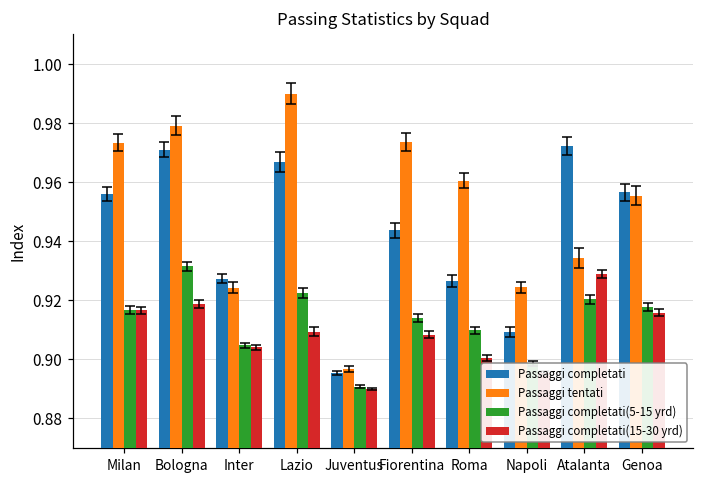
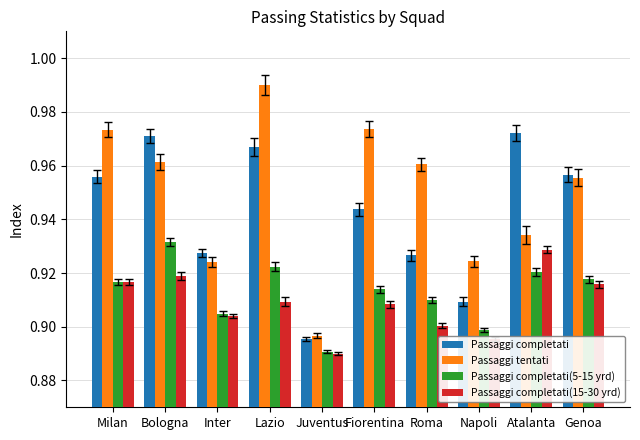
  {
    "Passaggi tentati": {
      "Milan": 0.973,
-     "Bologna": 0.979,
+     "Bologna": 0.961,
      "Inter": 0.924,
      "Lazio": 0.990,
      "Juventus": 0.897,
      "Fiorentina": 0.974,
      "Roma": 0.960,
      "Napoli": 0.924,
      "Atalanta": 0.934,
      "Genoa": 0.955
    },
    "Passaggi completati(5-15 yrd)": {
      "Milan": 0.917,
      "Bologna": 0.931,
      "Inter": 0.905,
      "Lazio": 0.922,
      "Juventus": 0.891,
      "Fiorentina": 0.914,
      "Roma": 0.910,
      "Napoli": 0.899,
      "Atalanta": 0.920,
      "Genoa": 0.918
    },
    "Passaggi completati(15-30 yrd)": {
      "Milan": 0.917,
      "Bologna": 0.919,
      "Inter": 0.904,
      "Lazio": 0.909,
      "Juventus": 0.890,
      "Fiorentina": 0.908,
      "Roma": 0.900,
      "Atalanta": 0.929,
      "Genoa": 0.916
    }
  }
